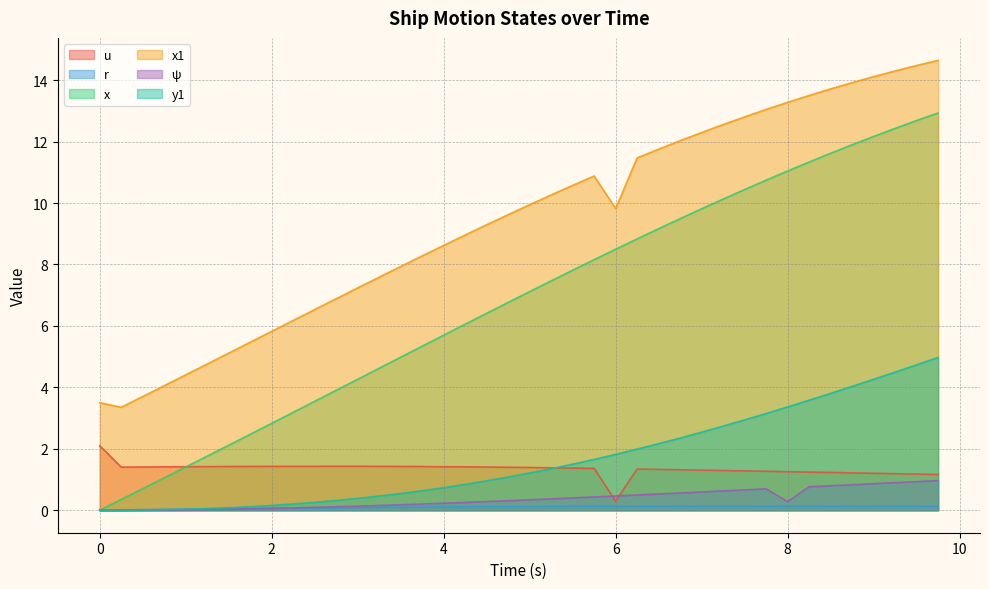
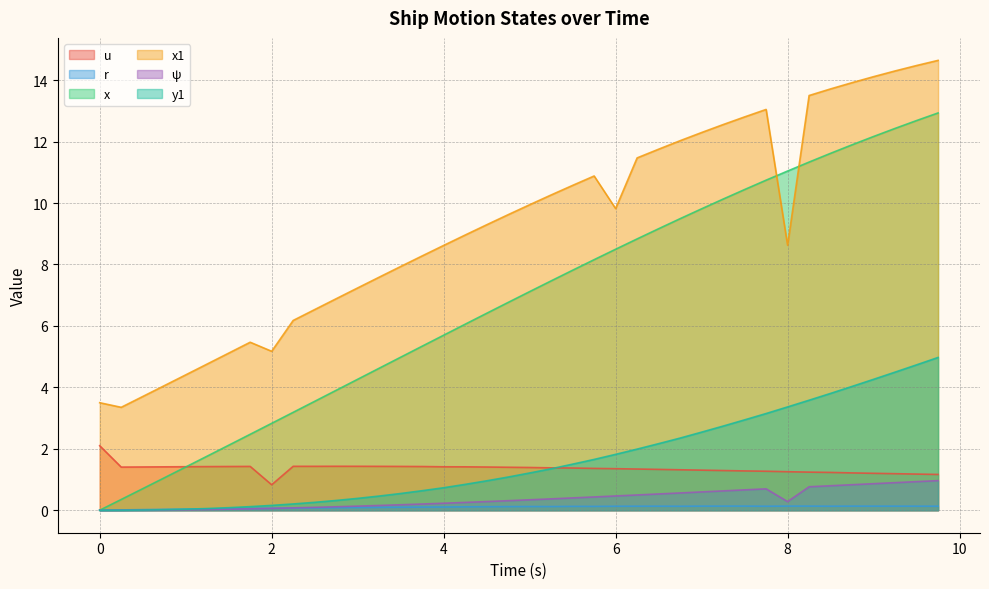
  {
    "u": {
      "0": 2.1,
-     "2": 1.4,
+     "2": 0.8,
      "4": 1.4,
-     "6": 0.3,
+     "6": 1.4,
      "8": 1.3
    },
    "x1": {
      "0": 3.5,
-     "2": 5.8,
+     "2": 5.2,
      "4": 8.6,
      "6": 9.8,
-     "8": 13.3
+     "8": 8.6
    },
    "ψ": {
      "4": 0.2,
      "6": 0.5,
      "8": 0.3
    }
  }
